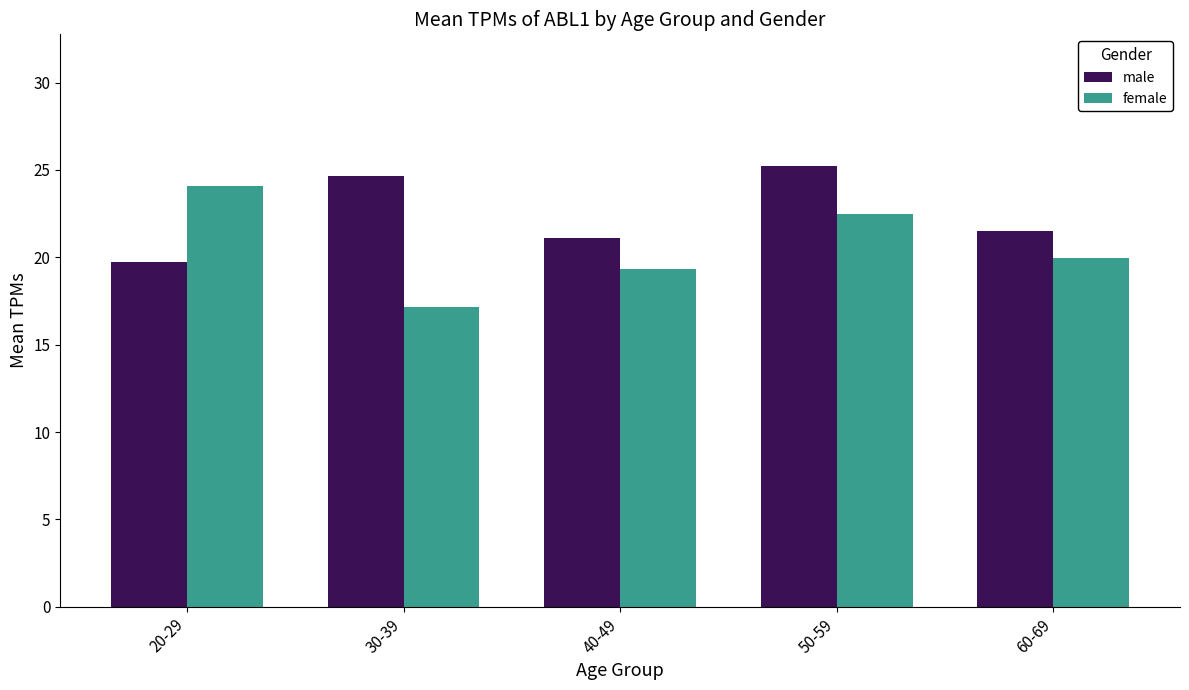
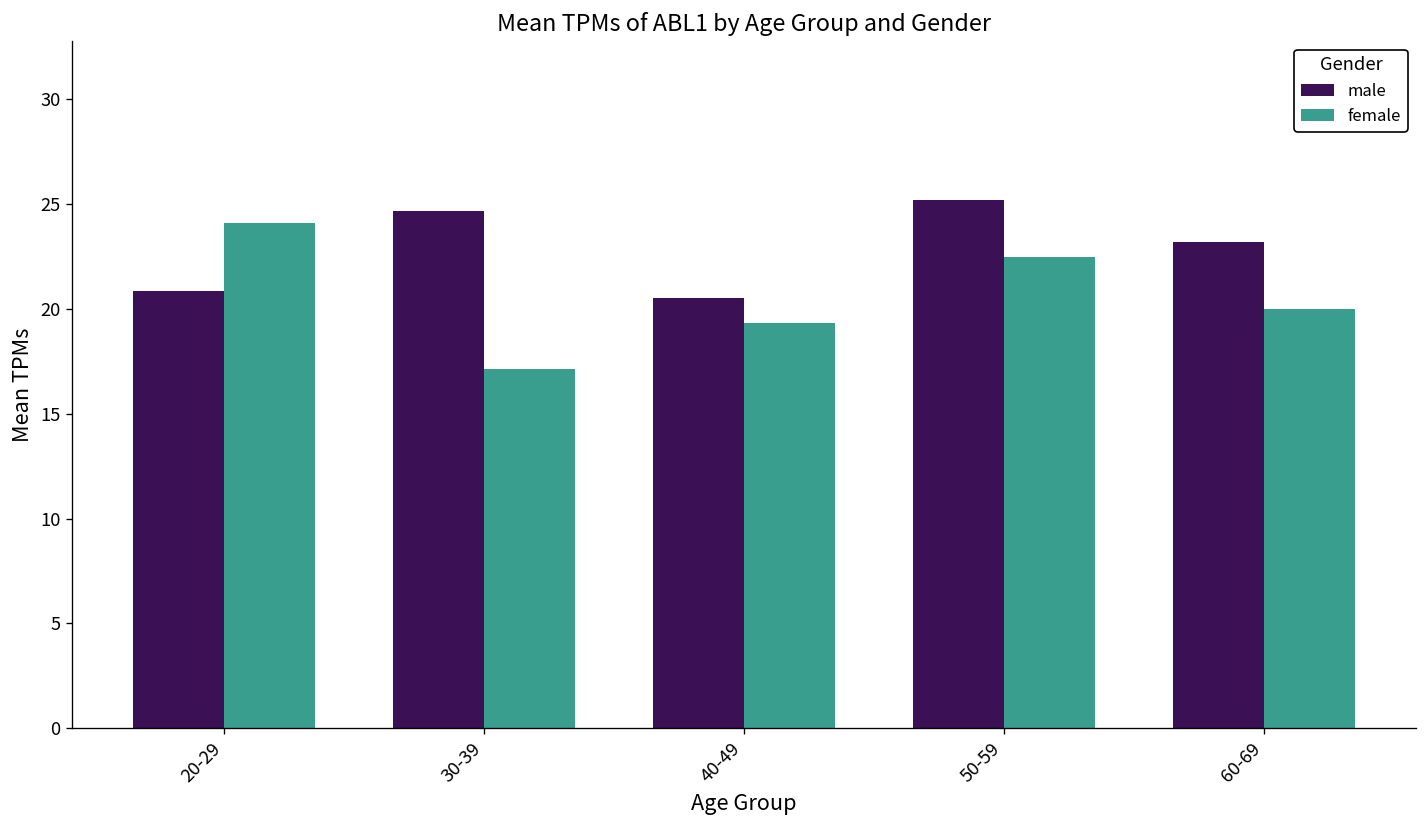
  {
    "male": {
-     "20-29": 19.8,
+     "20-29": 20.8,
      "30-39": 24.7,
-     "40-49": 21.1,
+     "40-49": 20.5,
      "50-59": 25.2,
-     "60-69": 21.5
+     "60-69": 23.2
    },
    "female": {
      "20-29": 24.1,
      "30-39": 17.1,
      "40-49": 19.3,
      "50-59": 22.5,
      "60-69": 20.0
    }
  }
